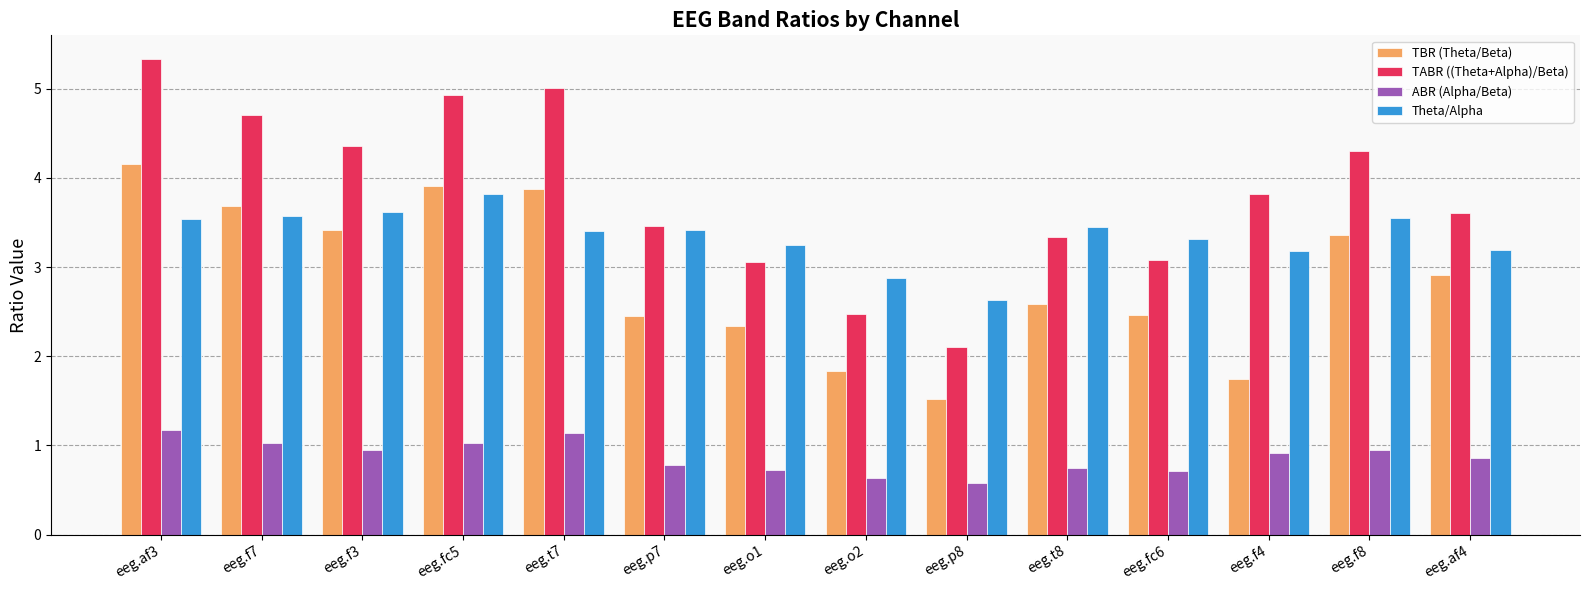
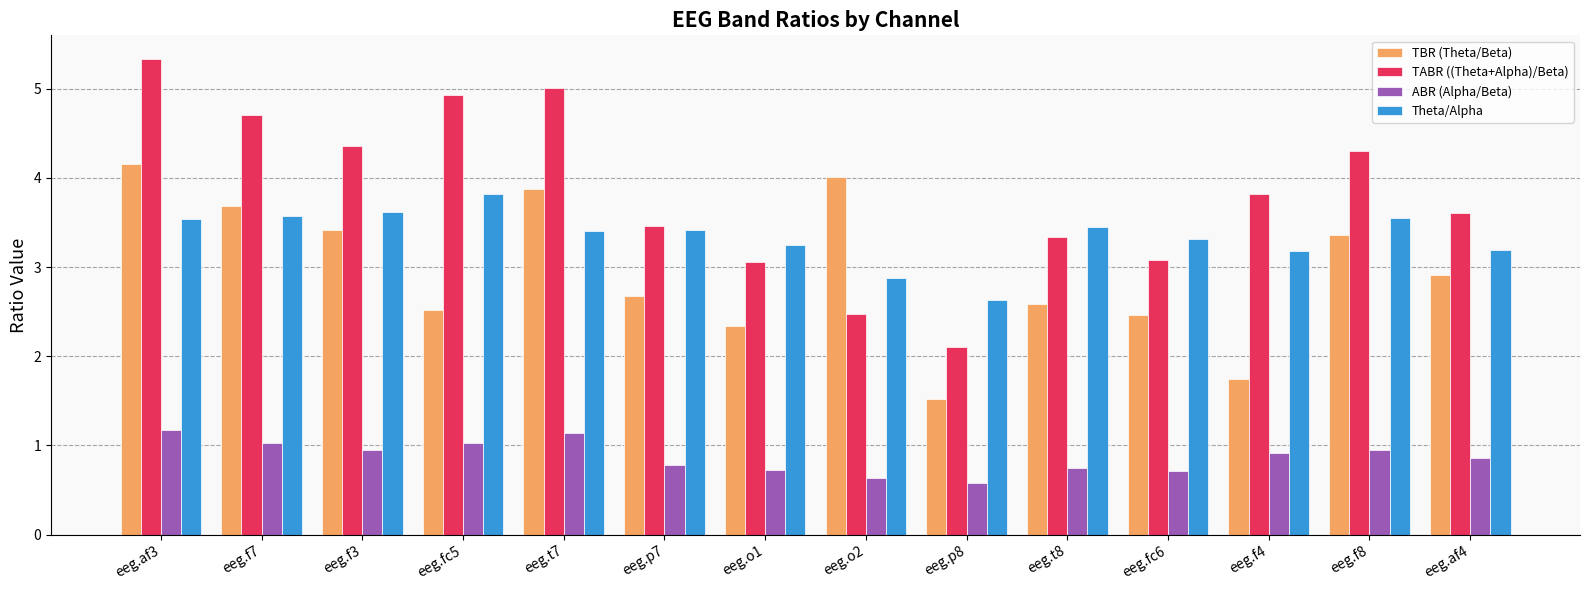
  {
    "TBR (Theta/Beta)": {
      "eeg.af3": 4.2,
      "eeg.f7": 3.7,
      "eeg.f3": 3.4,
-     "eeg.fc5": 3.9,
+     "eeg.fc5": 2.5,
      "eeg.t7": 3.9,
-     "eeg.p7": 2.4,
+     "eeg.p7": 2.7,
      "eeg.o1": 2.3,
-     "eeg.o2": 1.8,
+     "eeg.o2": 4.0,
      "eeg.p8": 1.5,
      "eeg.t8": 2.6,
      "eeg.fc6": 2.5,
      "eeg.f4": 1.7,
      "eeg.f8": 3.4,
      "eeg.af4": 2.9
    },
    "TABR ((Theta+Alpha)/Beta)": {
      "eeg.af3": 5.3,
      "eeg.f7": 4.7,
      "eeg.f3": 4.4,
      "eeg.fc5": 4.9,
      "eeg.t7": 5.0,
      "eeg.p7": 3.5,
      "eeg.o1": 3.1,
      "eeg.o2": 2.5,
      "eeg.p8": 2.1,
      "eeg.t8": 3.3,
      "eeg.fc6": 3.1,
      "eeg.f4": 3.8,
      "eeg.f8": 4.3,
      "eeg.af4": 3.6
    },
    "ABR (Alpha/Beta)": {
      "eeg.af3": 1.2,
      "eeg.f7": 1.0,
      "eeg.f3": 0.9,
      "eeg.fc5": 1.0,
      "eeg.t7": 1.1,
      "eeg.p7": 0.8,
      "eeg.o1": 0.7,
      "eeg.o2": 0.6,
      "eeg.p8": 0.6,
      "eeg.t8": 0.7,
      "eeg.fc6": 0.7,
      "eeg.f4": 0.9,
      "eeg.f8": 0.9,
      "eeg.af4": 0.9
    },
    "Theta/Alpha": {
      "eeg.af3": 3.5,
      "eeg.f7": 3.6,
      "eeg.f3": 3.6,
      "eeg.fc5": 3.8,
      "eeg.t7": 3.4,
      "eeg.p7": 3.4,
      "eeg.o1": 3.3,
      "eeg.o2": 2.9,
      "eeg.p8": 2.6,
      "eeg.t8": 3.4,
      "eeg.fc6": 3.3,
      "eeg.f4": 3.2,
      "eeg.f8": 3.5,
      "eeg.af4": 3.2
    }
  }
